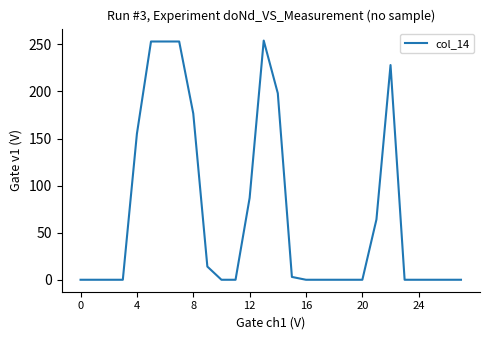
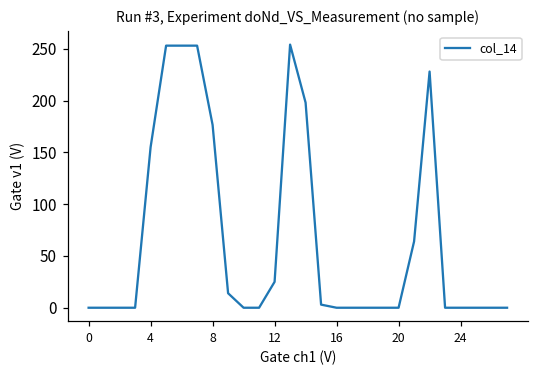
  {
    "0": 0,
    "4": 160,
    "8": 180,
-   "12": 90,
+   "12": 30,
    "16": 0,
    "20": 0,
    "24": 0
  }
